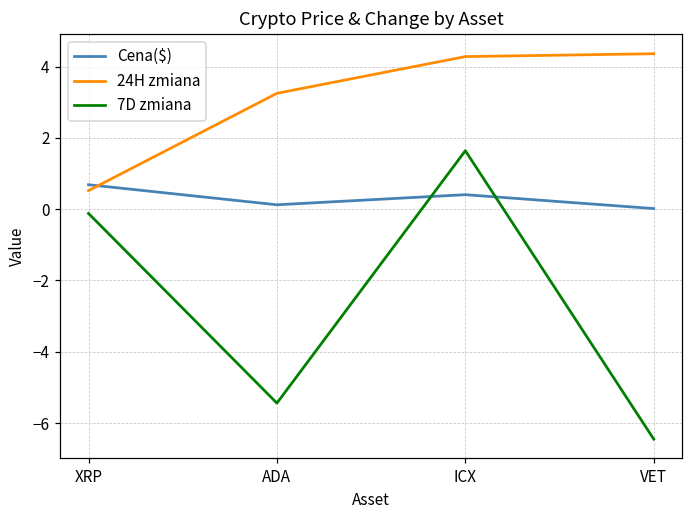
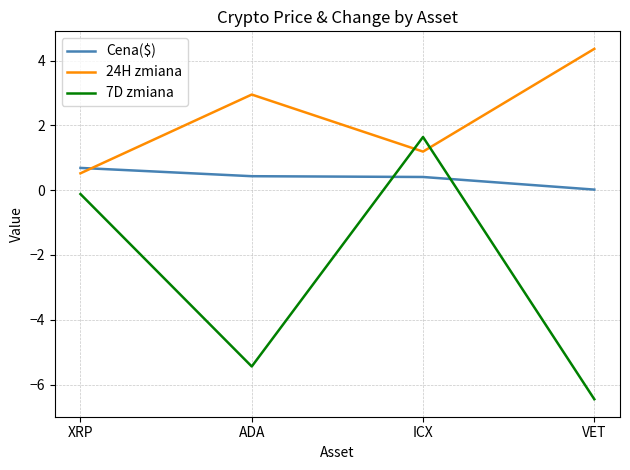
  {
    "Cena($)": {
      "XRP": 0.7,
-     "ADA": 0.1,
+     "ADA": 0.4,
      "ICX": 0.4,
      "VET": 0.0
    },
    "24H zmiana": {
      "XRP": 0.5,
-     "ADA": 3.3,
-     "ICX": 4.3,
+     "ADA": 3.0,
+     "ICX": 1.2,
      "VET": 4.4
    },
    "7D zmiana": {
      "XRP": -0.1,
      "ADA": -5.4,
      "ICX": 1.6,
      "VET": -6.5
    }
  }
